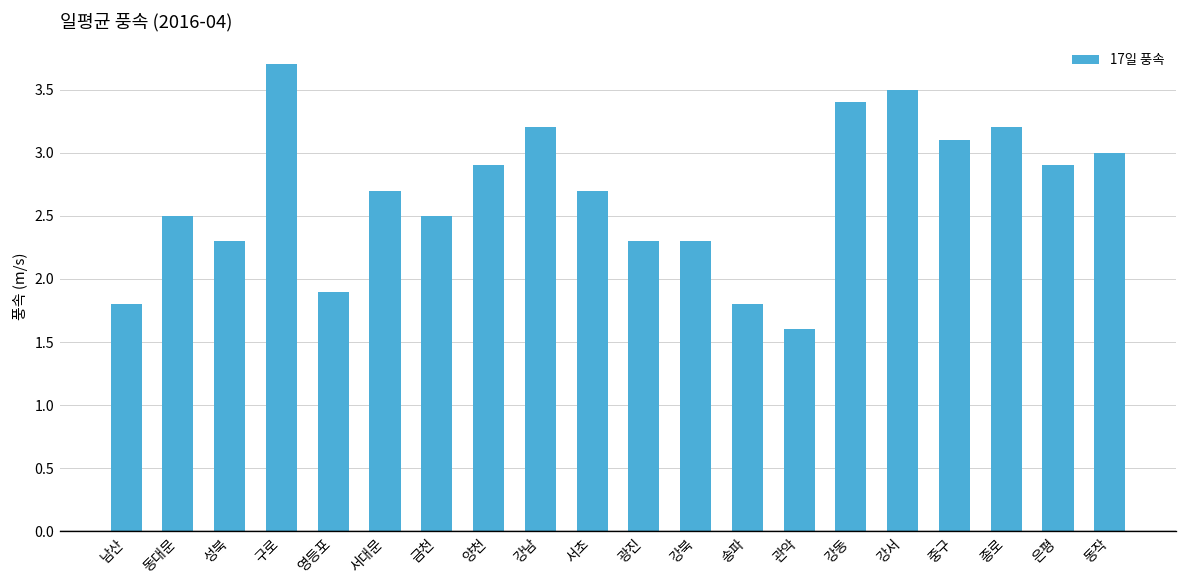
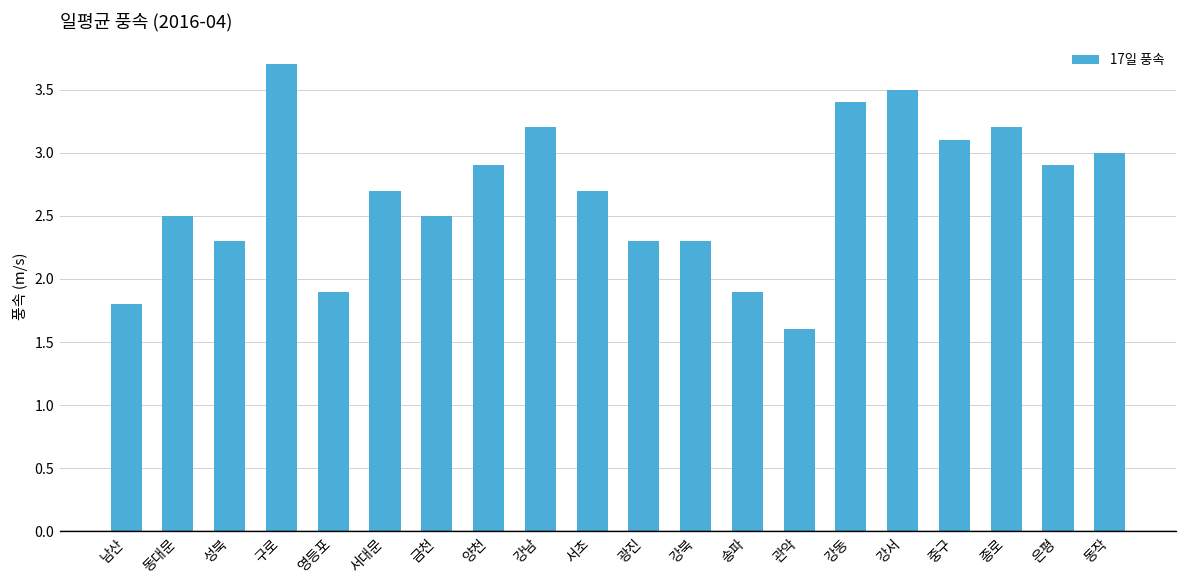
  {
    "남산": 1.8,
    "동대문": 2.5,
    "성북": 2.3,
    "구로": 3.7,
    "영등포": 1.9,
    "서대문": 2.7,
    "금천": 2.5,
    "양천": 2.9,
    "강남": 3.2,
    "서초": 2.7,
    "광진": 2.3,
    "강북": 2.3,
-   "송파": 1.8,
+   "송파": 1.9,
    "관악": 1.6,
    "강동": 3.4,
    "강서": 3.5,
    "중구": 3.1,
    "종로": 3.2,
    "은평": 2.9,
    "동작": 3.0
  }
